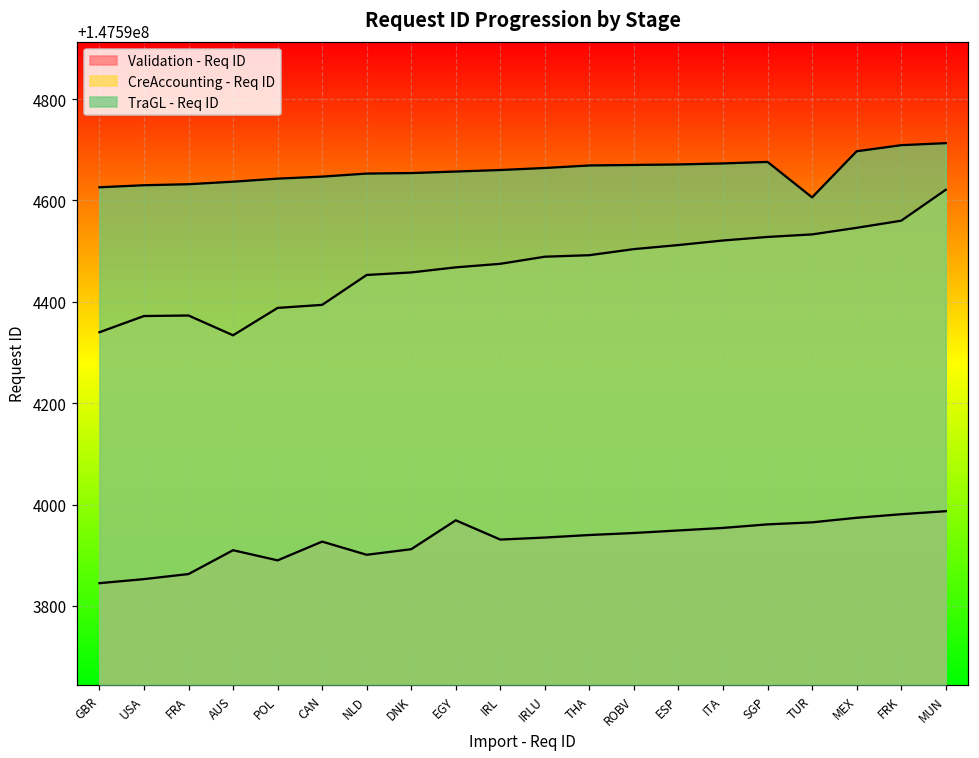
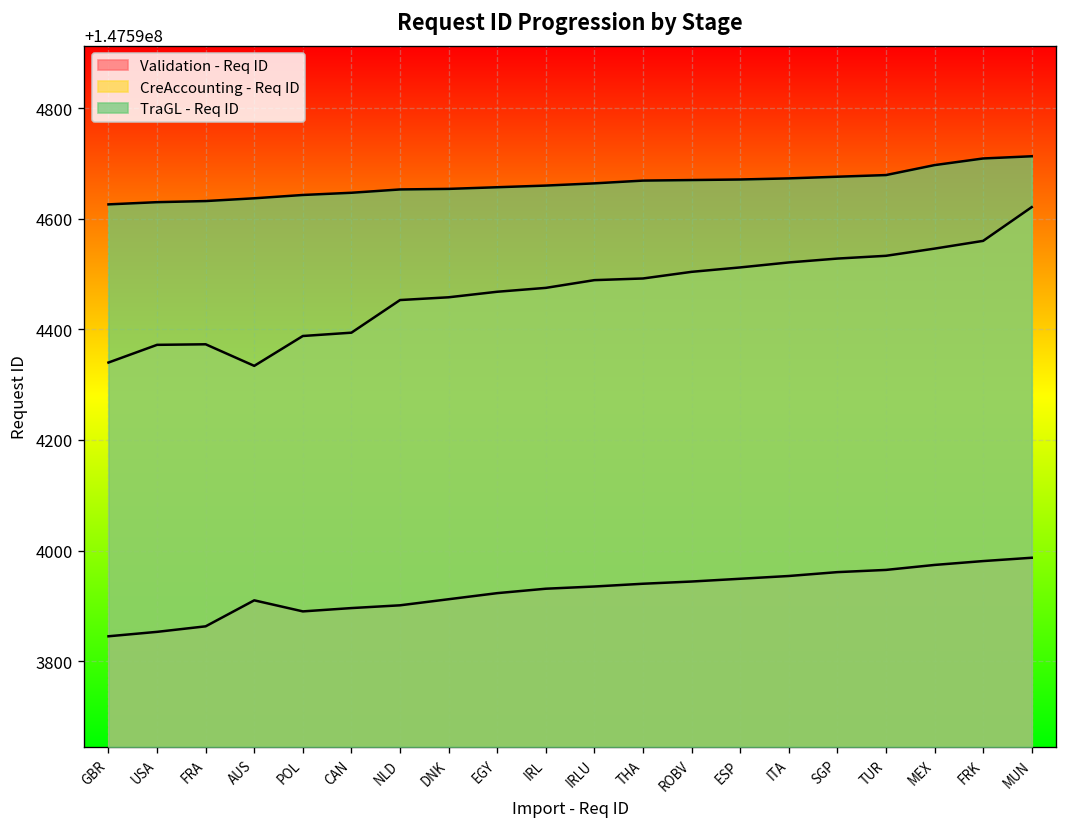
  {
    "Validation - Req ID": {
      "GBR": 147593850,
      "USA": 147593850,
      "FRA": 147593860,
      "AUS": 147593910,
      "POL": 147593890,
-     "CAN": 147593930,
+     "CAN": 147593900,
      "NLD": 147593900,
      "DNK": 147593910,
-     "EGY": 147593970,
+     "EGY": 147593920,
      "IRL": 147593930,
      "IRLU": 147593940,
      "THA": 147593940,
      "ROBV": 147593940,
      "ESP": 147593950,
      "ITA": 147593950,
      "SGP": 147593960,
      "TUR": 147593970,
      "MEX": 147593970,
      "FRK": 147593980,
      "MUN": 147593990
    },
    "CreAccounting - Req ID": {
      "GBR": 147594340,
      "USA": 147594370,
      "FRA": 147594370,
      "AUS": 147594330,
      "POL": 147594390,
      "CAN": 147594390,
      "NLD": 147594450,
      "DNK": 147594460,
      "EGY": 147594470,
      "IRL": 147594480,
      "IRLU": 147594490,
      "THA": 147594490,
      "ROBV": 147594500,
      "ESP": 147594510,
      "ITA": 147594520,
      "SGP": 147594530,
      "TUR": 147594530,
      "MEX": 147594550,
      "FRK": 147594560,
      "MUN": 147594620
    },
    "TraGL - Req ID": {
      "GBR": 147594630,
      "USA": 147594630,
      "FRA": 147594630,
      "AUS": 147594640,
      "POL": 147594640,
      "CAN": 147594650,
      "NLD": 147594650,
      "DNK": 147594650,
      "EGY": 147594660,
      "IRL": 147594660,
      "IRLU": 147594660,
      "THA": 147594670,
      "ROBV": 147594670,
      "ESP": 147594670,
      "ITA": 147594670,
      "SGP": 147594680,
-     "TUR": 147594610,
+     "TUR": 147594680,
      "MEX": 147594700,
      "FRK": 147594710,
      "MUN": 147594710
    }
  }
